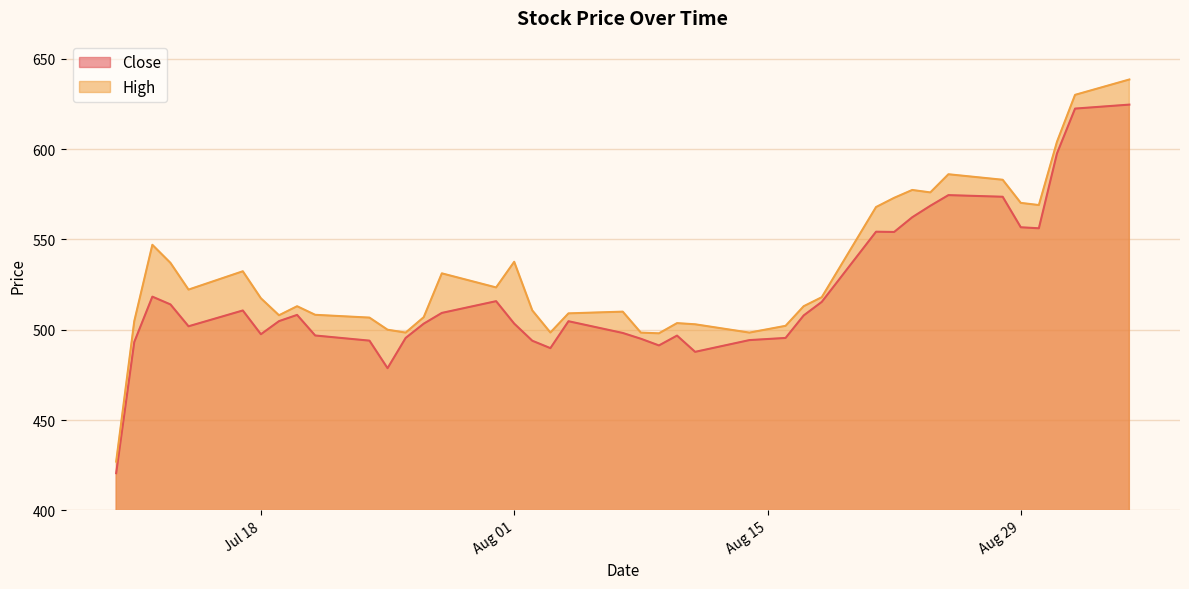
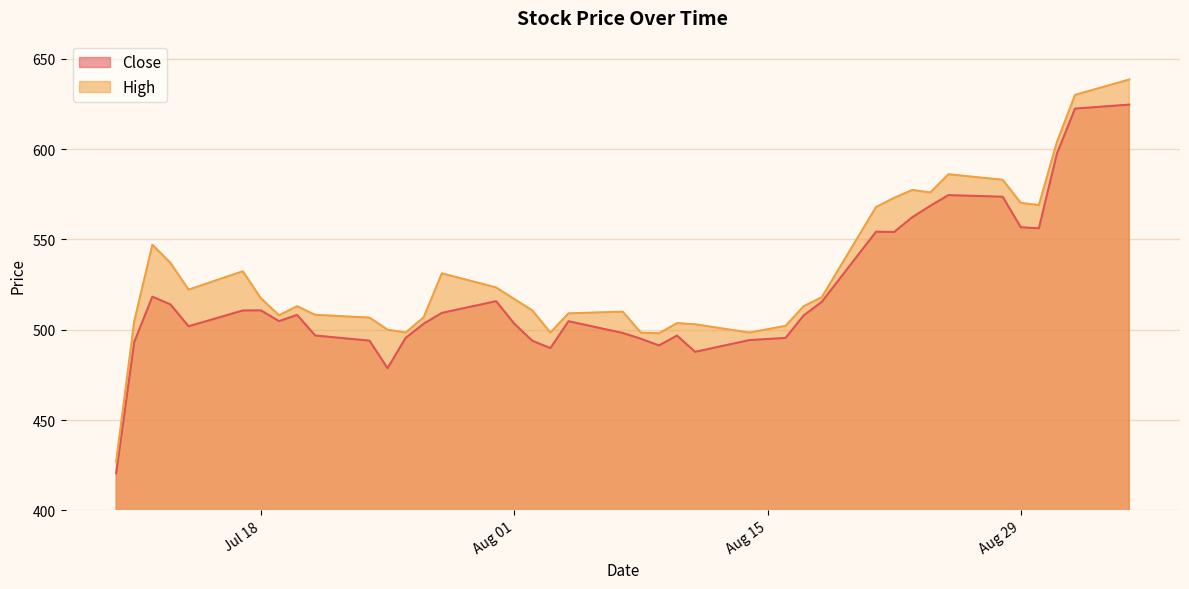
  {
    "Close": {
-     "Jul 18": 498,
+     "Jul 18": 511,
      "Aug 01": 503,
      "Aug 29": 557
    },
    "High": {
      "Jul 18": 517,
-     "Aug 01": 538,
+     "Aug 01": 517,
      "Aug 29": 570
    }
  }
